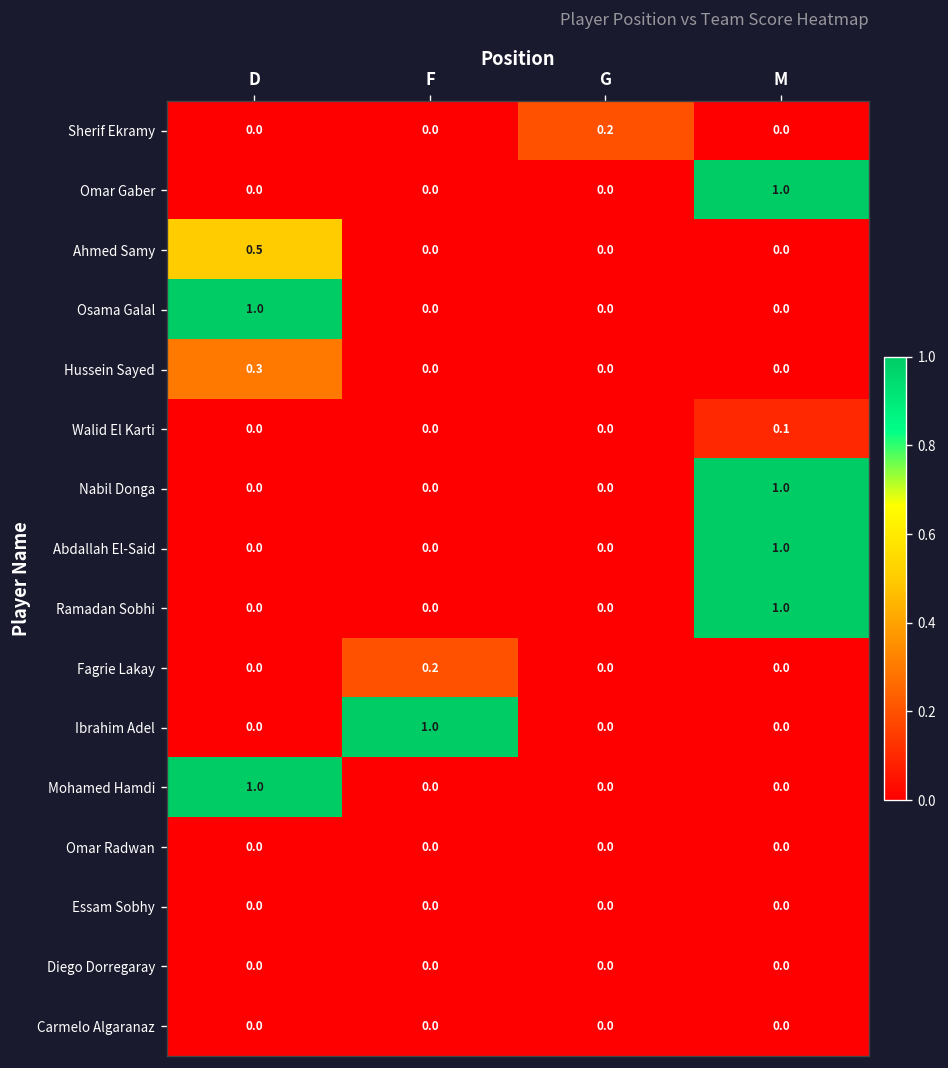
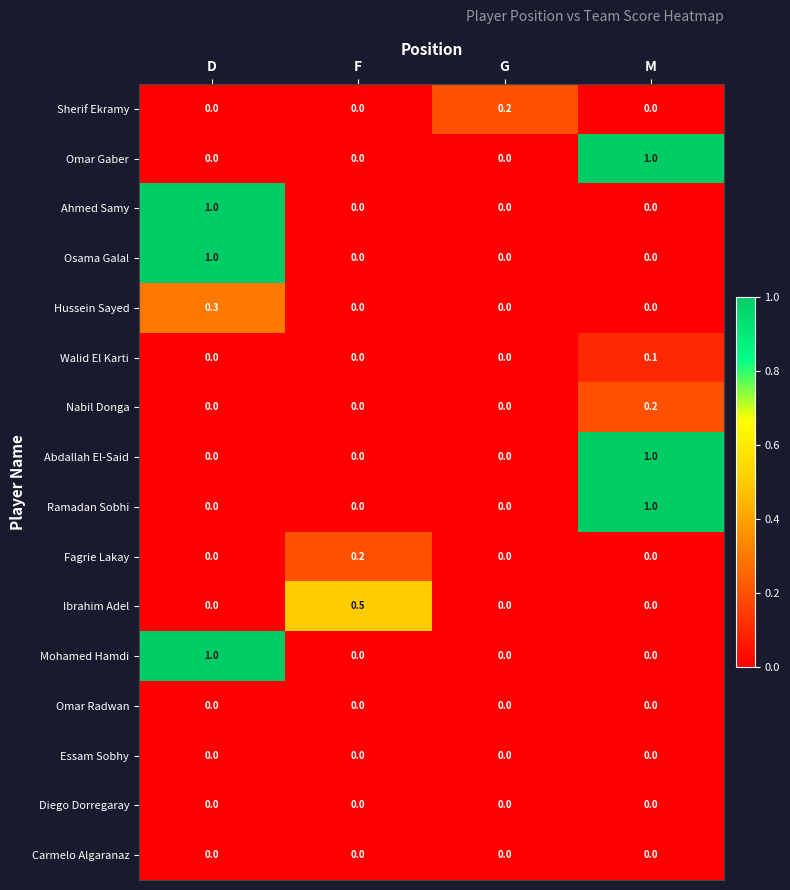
  {
    "Sherif Ekramy": {
      "D": 0.0,
      "F": 0.0,
      "G": 0.2,
      "M": 0.0
    },
    "Omar Gaber": {
      "D": 0.0,
      "F": 0.0,
      "G": 0.0,
      "M": 1.0
    },
    "Ahmed Samy": {
-     "D": 0.5,
+     "D": 1.0,
      "F": 0.0,
      "G": 0.0,
      "M": 0.0
    },
    "Osama Galal": {
      "D": 1.0,
      "F": 0.0,
      "G": 0.0,
      "M": 0.0
    },
    "Hussein Sayed": {
      "D": 0.3,
      "F": 0.0,
      "G": 0.0,
      "M": 0.0
    },
    "Walid El Karti": {
      "D": 0.0,
      "F": 0.0,
      "G": 0.0,
      "M": 0.1
    },
    "Nabil Donga": {
      "D": 0.0,
      "F": 0.0,
      "G": 0.0,
-     "M": 1.0
+     "M": 0.2
    },
    "Abdallah El-Said": {
      "D": 0.0,
      "F": 0.0,
      "G": 0.0,
      "M": 1.0
    },
    "Ramadan Sobhi": {
      "D": 0.0,
      "F": 0.0,
      "G": 0.0,
      "M": 1.0
    },
    "Fagrie Lakay": {
      "D": 0.0,
      "F": 0.2,
      "G": 0.0,
      "M": 0.0
    },
    "Ibrahim Adel": {
      "D": 0.0,
-     "F": 1.0,
+     "F": 0.5,
      "G": 0.0,
      "M": 0.0
    },
    "Mohamed Hamdi": {
      "D": 1.0,
      "F": 0.0,
      "G": 0.0,
      "M": 0.0
    },
    "Omar Radwan": {
      "D": 0.0,
      "F": 0.0,
      "G": 0.0,
      "M": 0.0
    },
    "Essam Sobhy": {
      "D": 0.0,
      "F": 0.0,
      "G": 0.0,
      "M": 0.0
    },
    "Diego Dorregaray": {
      "D": 0.0,
      "F": 0.0,
      "G": 0.0,
      "M": 0.0
    },
    "Carmelo Algaranaz": {
      "D": 0.0,
      "F": 0.0,
      "G": 0.0,
      "M": 0.0
    }
  }
